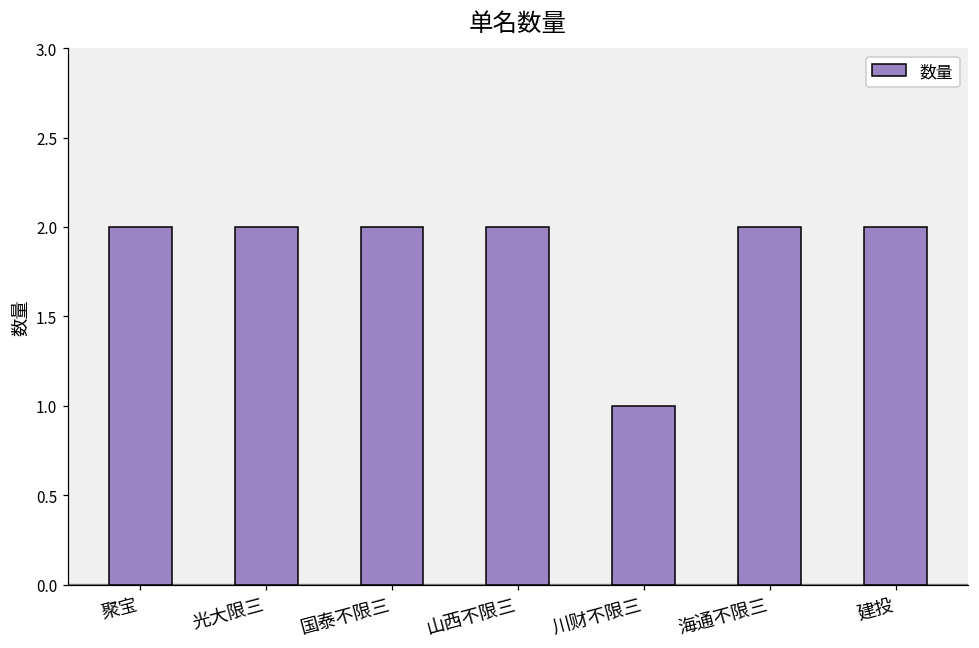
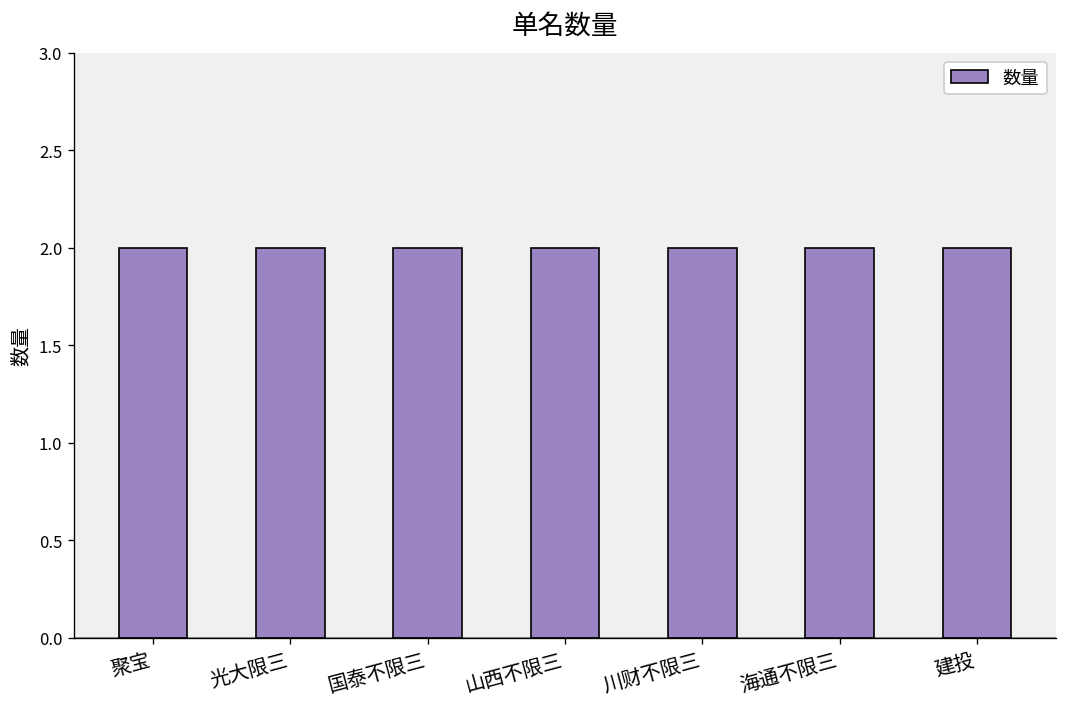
  {
    "聚宝": 2,
    "光大限三": 2,
    "国泰不限三": 2,
    "山西不限三": 2,
-   "川财不限三": 1,
+   "川财不限三": 2,
    "海通不限三": 2,
    "建投": 2
  }
